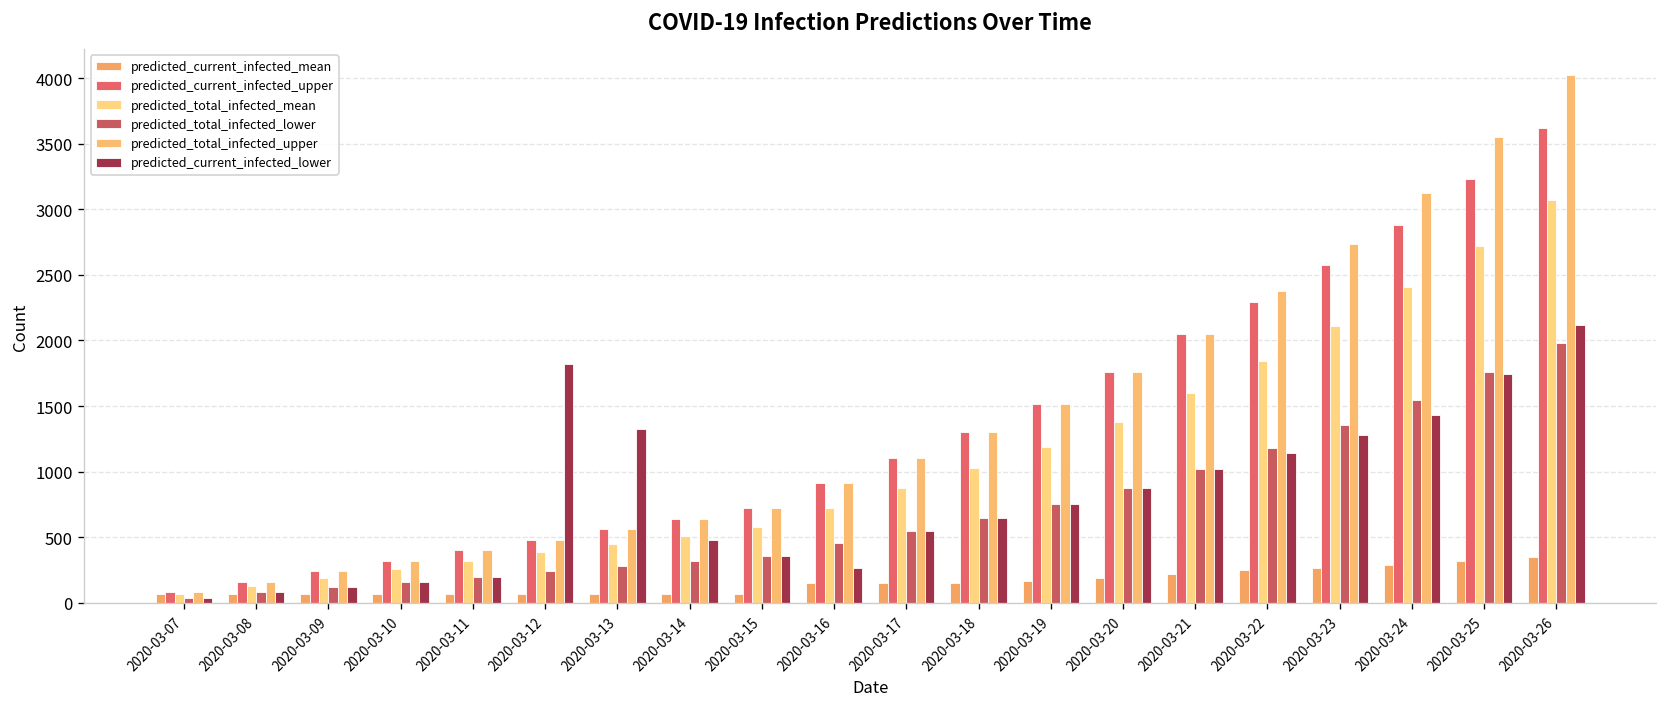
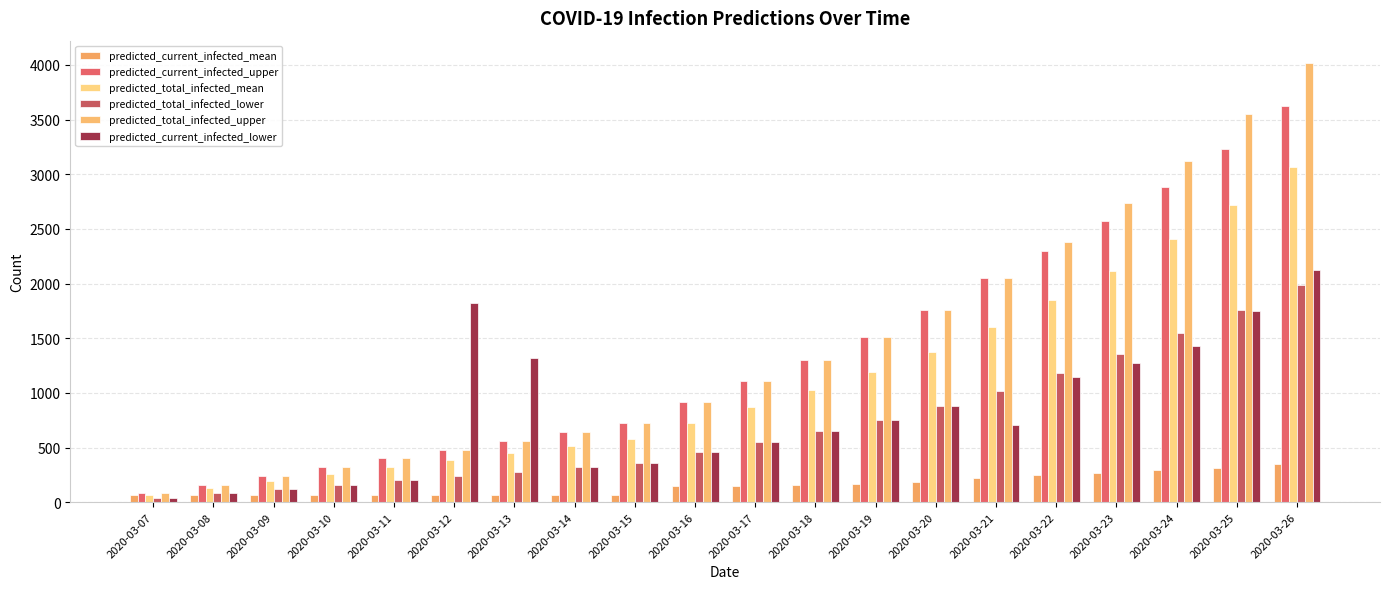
  {
    "predicted_current_infected_lower": {
      "2020-03-07": 40,
      "2020-03-08": 80,
      "2020-03-09": 120,
      "2020-03-10": 160,
      "2020-03-11": 200,
      "2020-03-12": 1820,
      "2020-03-13": 1320,
-     "2020-03-14": 480,
+     "2020-03-14": 320,
      "2020-03-15": 360,
-     "2020-03-16": 270,
+     "2020-03-16": 460,
      "2020-03-17": 550,
      "2020-03-18": 650,
      "2020-03-19": 760,
      "2020-03-20": 880,
-     "2020-03-21": 1020,
+     "2020-03-21": 700,
      "2020-03-22": 1140,
      "2020-03-23": 1280,
      "2020-03-24": 1430,
      "2020-03-25": 1750,
      "2020-03-26": 2120
    }
  }
